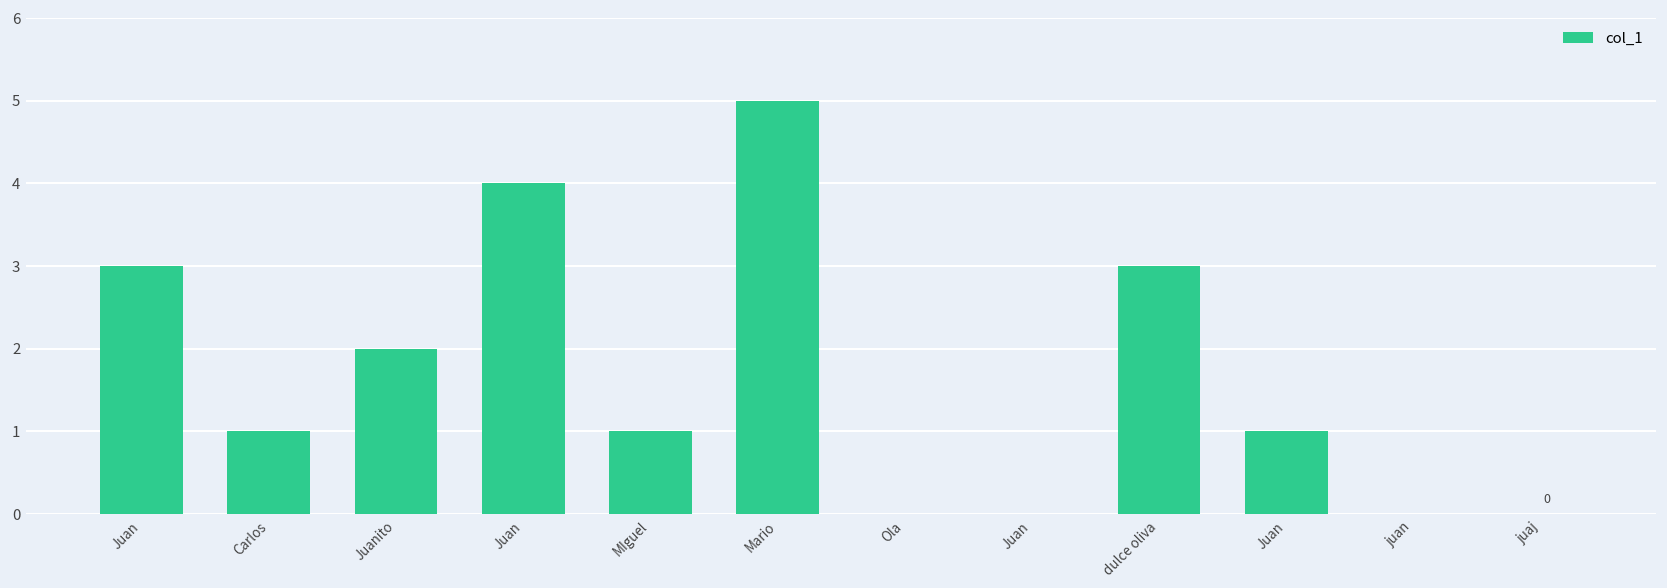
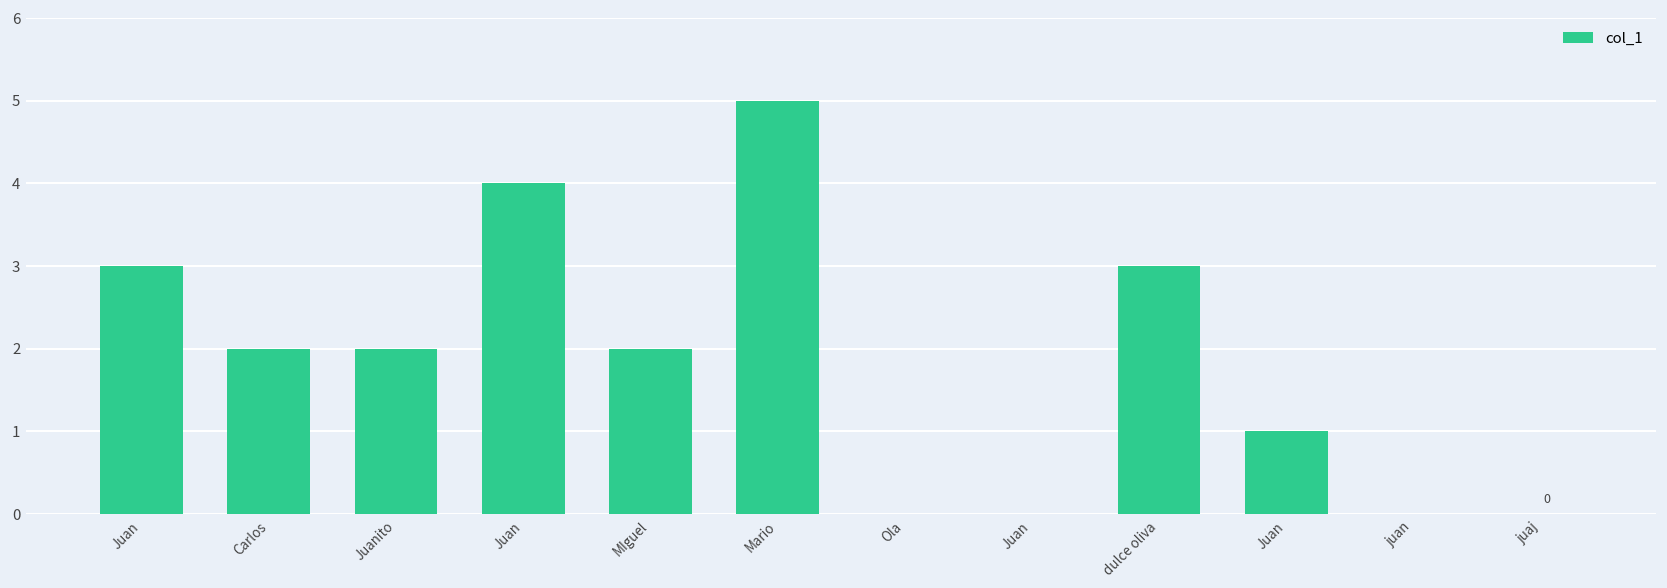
  {
-   "Carlos": 1,
+   "Carlos": 2,
    "Juanito": 2,
-   "MIguel": 1,
+   "MIguel": 2,
    "Mario": 5,
    "Ola": 0,
    "dulce oliva": 3,
    "juan": 0
  }
